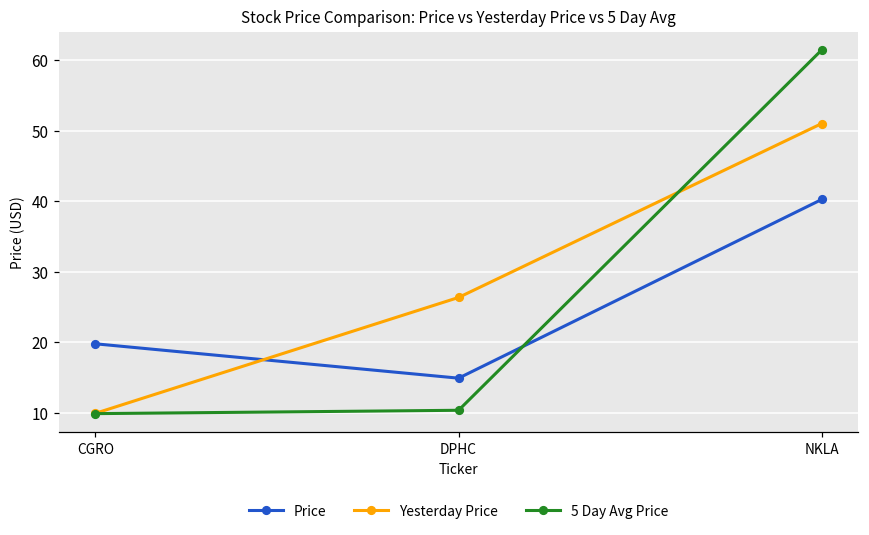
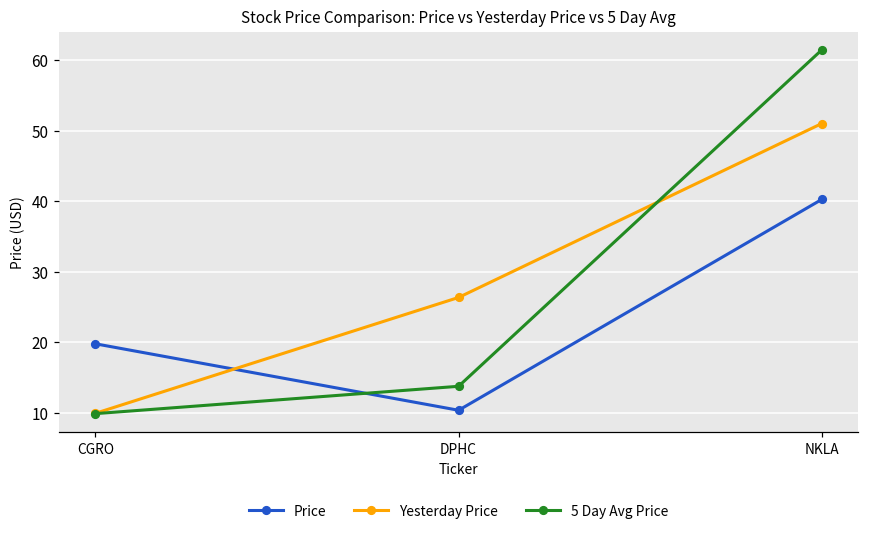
  {
    "Price": {
      "CGRO": 20,
-     "DPHC": 15,
+     "DPHC": 10,
      "NKLA": 40
    },
    "Yesterday Price": {
      "DPHC": 26,
      "NKLA": 51
    },
    "5 Day Avg Price": {
-     "DPHC": 10,
+     "DPHC": 14,
      "NKLA": 61
    }
  }
